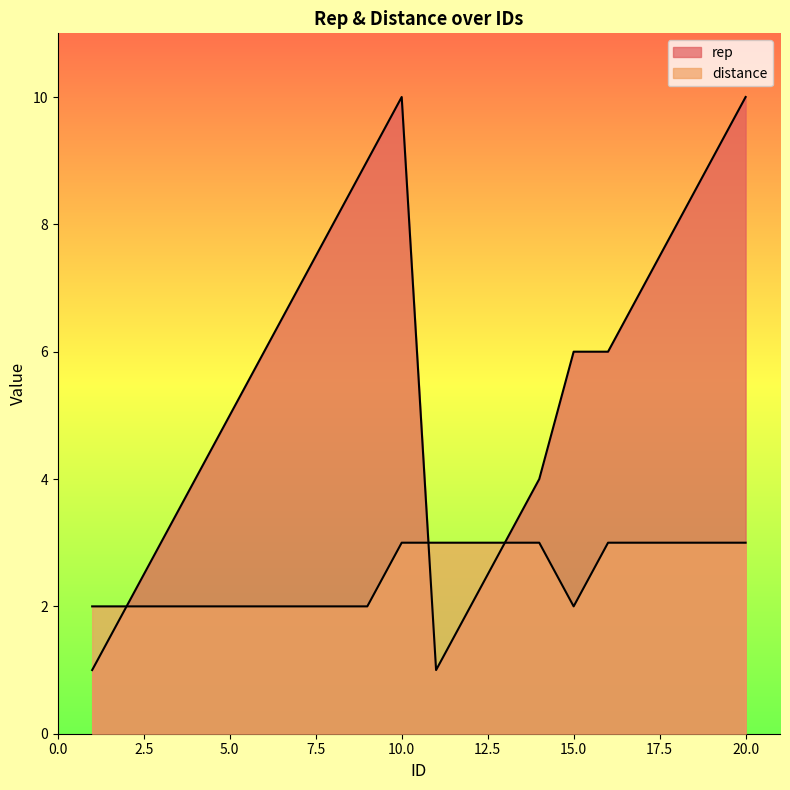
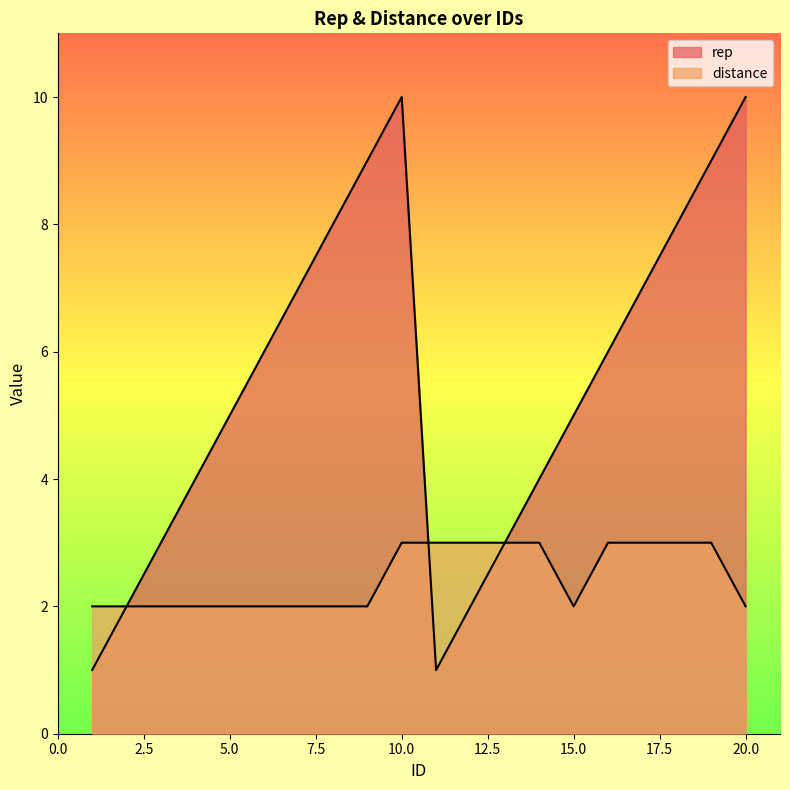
  {
    "rep": {
      "5.0": 5,
      "10.0": 10,
-     "15.0": 6,
+     "15.0": 5,
      "20.0": 10
    },
    "distance": {
      "5.0": 2,
      "10.0": 3,
      "15.0": 2,
-     "20.0": 3
+     "20.0": 2
    }
  }
